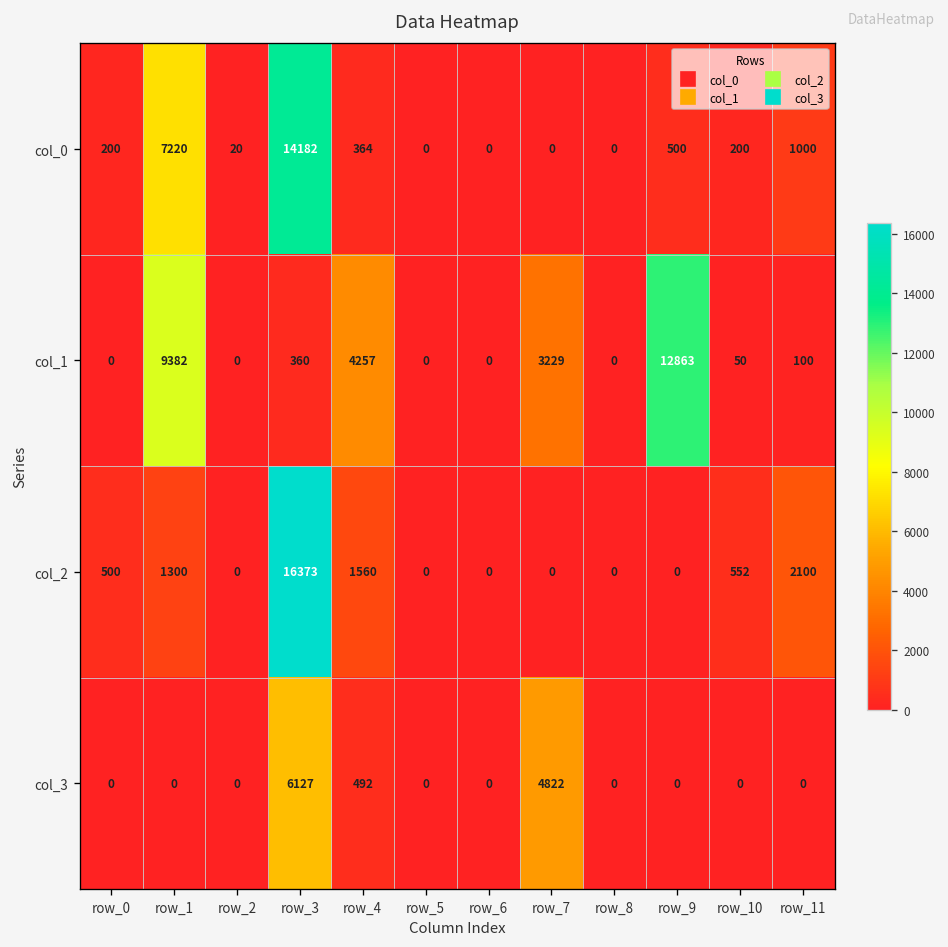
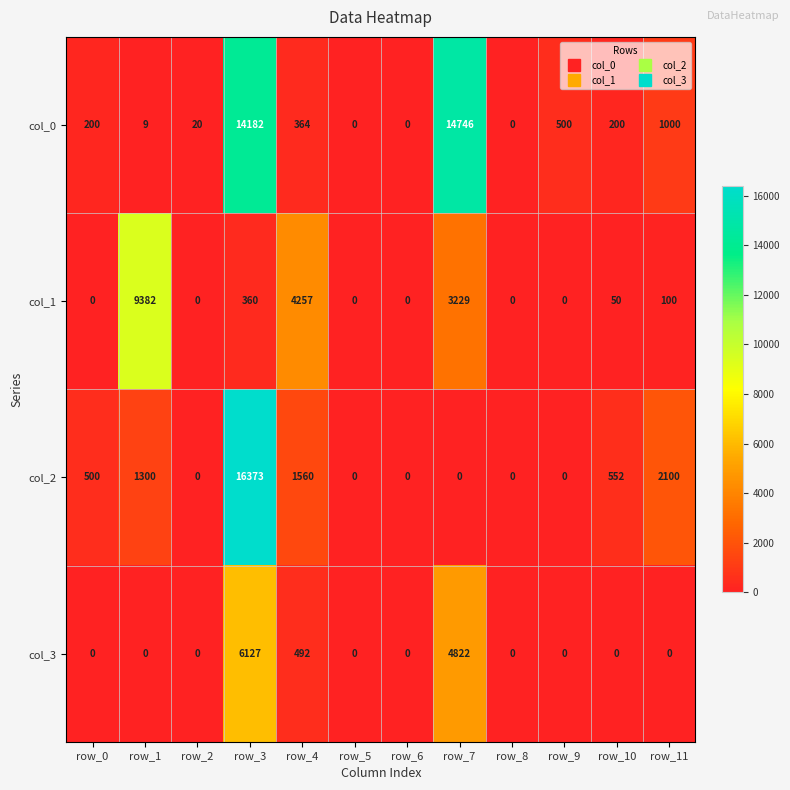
  {
    "col_0": {
      "row_0": 200,
-     "row_1": 7220,
+     "row_1": 9,
      "row_2": 20,
      "row_3": 14182,
      "row_4": 364,
      "row_5": 0,
      "row_6": 0,
-     "row_7": 0,
+     "row_7": 14746,
      "row_8": 0,
      "row_9": 500,
      "row_10": 200,
      "row_11": 1000
    },
    "col_1": {
      "row_0": 0,
      "row_1": 9382,
      "row_2": 0,
      "row_3": 360,
      "row_4": 4257,
      "row_5": 0,
      "row_6": 0,
      "row_7": 3229,
      "row_8": 0,
-     "row_9": 12863,
+     "row_9": 0,
      "row_10": 50,
      "row_11": 100
    },
    "col_2": {
      "row_0": 500,
      "row_1": 1300,
      "row_2": 0,
      "row_3": 16373,
      "row_4": 1560,
      "row_5": 0,
      "row_6": 0,
      "row_7": 0,
      "row_8": 0,
      "row_9": 0,
      "row_10": 552,
      "row_11": 2100
    },
    "col_3": {
      "row_0": 0,
      "row_1": 0,
      "row_2": 0,
      "row_3": 6127,
      "row_4": 492,
      "row_5": 0,
      "row_6": 0,
      "row_7": 4822,
      "row_8": 0,
      "row_9": 0,
      "row_10": 0,
      "row_11": 0
    }
  }
